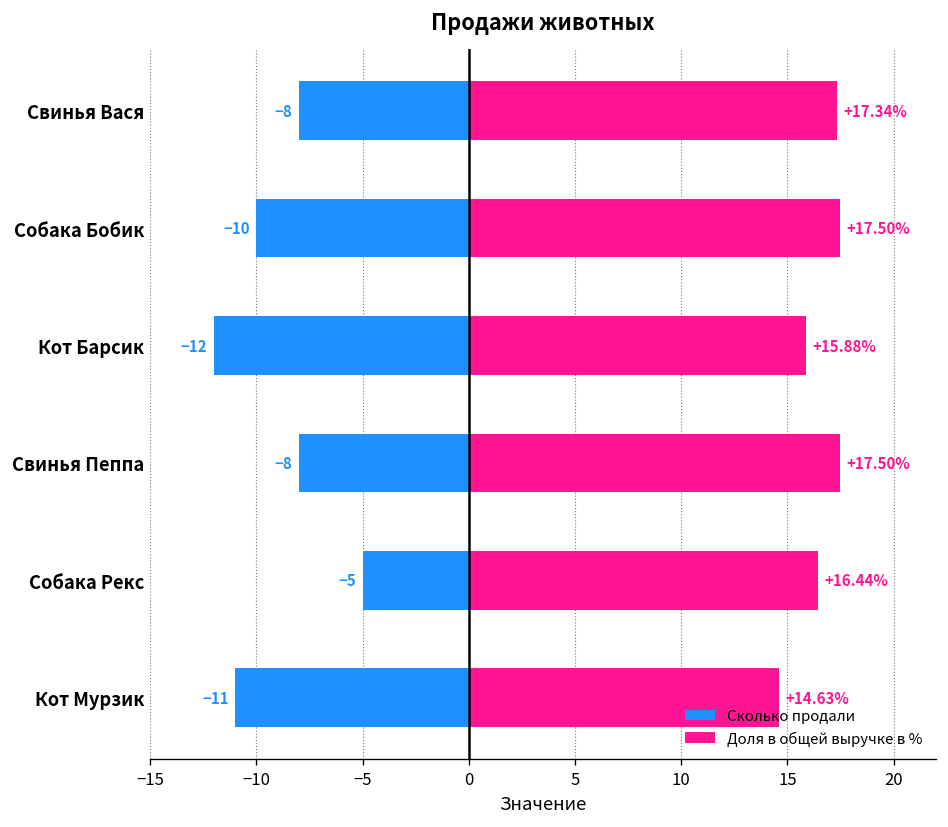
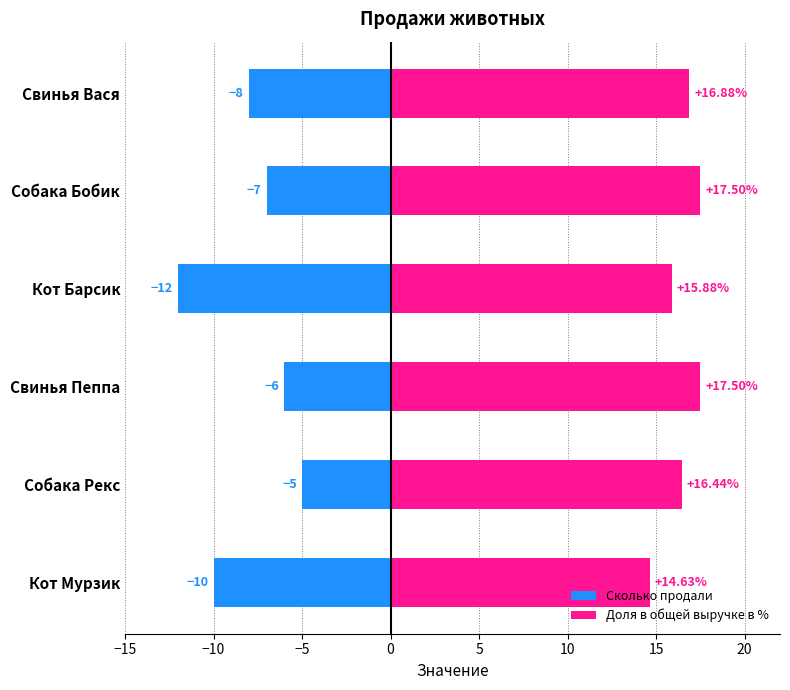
  {
    "Сколько продали": {
      "Свинья Вася": "-8",
-     "Собака Бобик": "-10",
+     "Собака Бобик": "-7",
      "Кот Барсик": "-12",
-     "Свинья Пеппа": "-8",
+     "Свинья Пеппа": "-6",
      "Собака Рекс": "-5",
-     "Кот Мурзик": "-11"
+     "Кот Мурзик": "-10"
    },
    "Доля в общей выручке в %": {
-     "Свинья Вася": "+17.34%",
+     "Свинья Вася": "+16.88%",
      "Собака Бобик": "+17.50%",
      "Кот Барсик": "+15.88%",
      "Свинья Пеппа": "+17.50%",
      "Собака Рекс": "+16.44%",
      "Кот Мурзик": "+14.63%"
    }
  }
